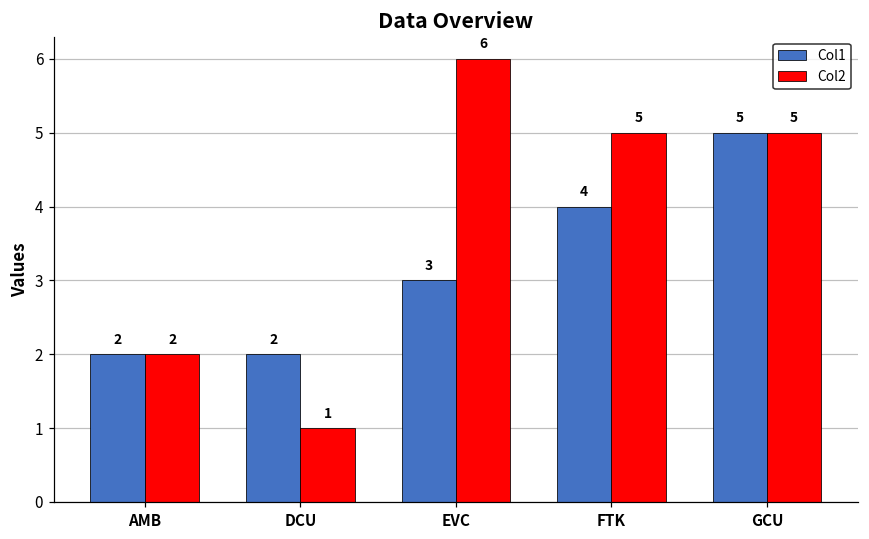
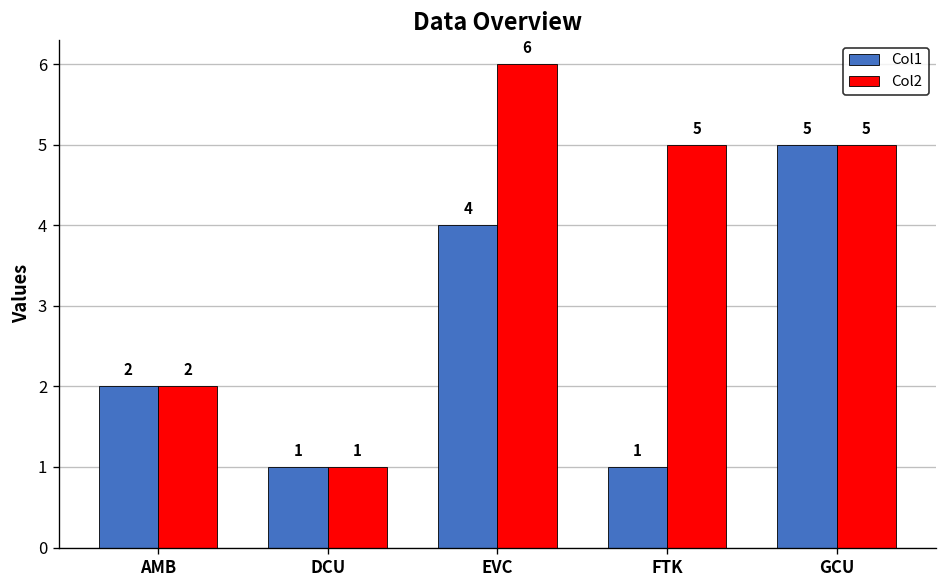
  {
    "Col1": {
      "AMB": 2,
-     "DCU": 2,
-     "EVC": 3,
-     "FTK": 4,
+     "DCU": 1,
+     "EVC": 4,
+     "FTK": 1,
      "GCU": 5
    },
    "Col2": {
      "AMB": 2,
      "DCU": 1,
      "EVC": 6,
      "FTK": 5,
      "GCU": 5
    }
  }
